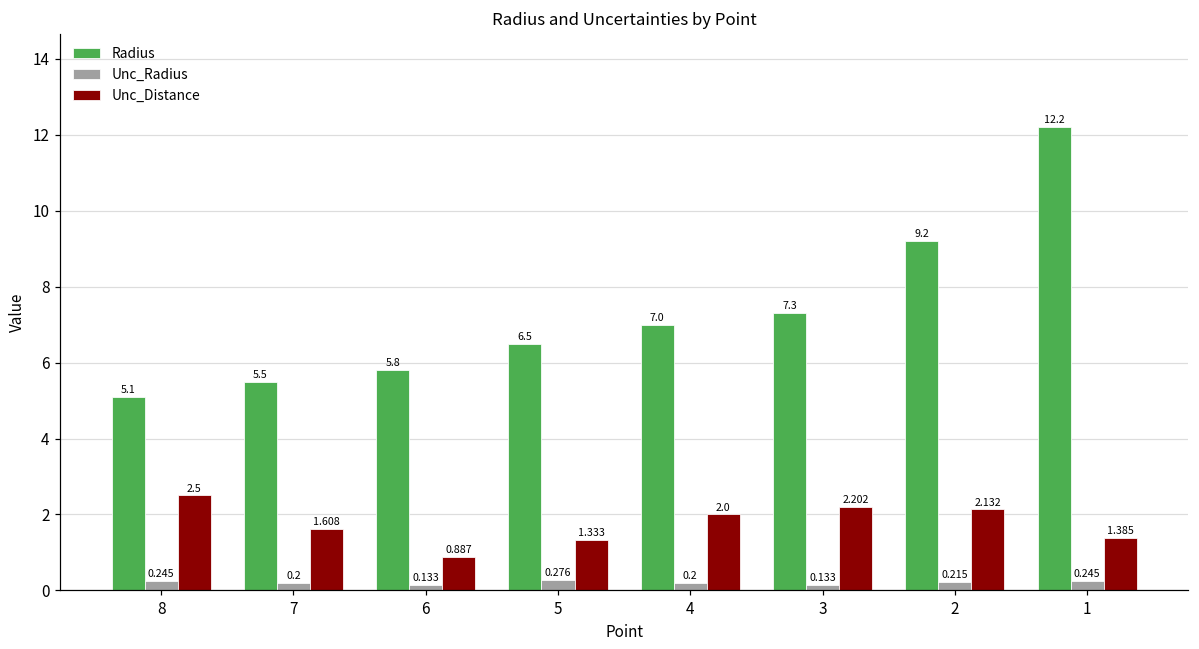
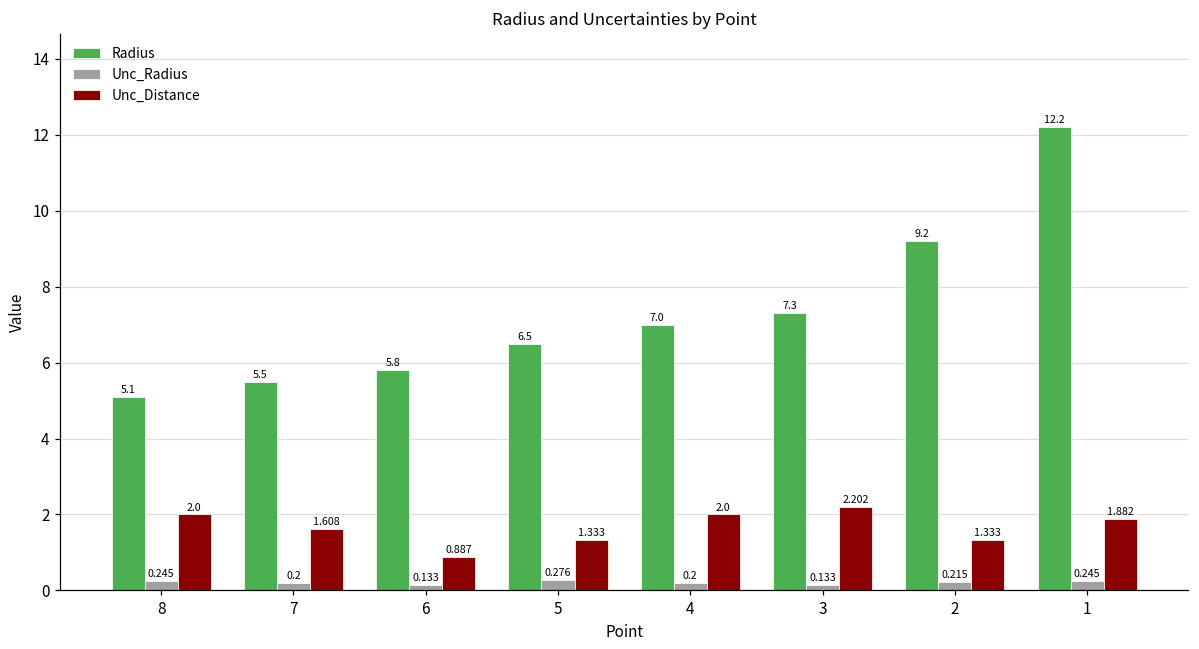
  {
    "Radius": {
      "8": 5.1,
      "7": 5.5,
      "6": 5.8,
      "5": 6.5,
      "4": 7.0,
      "3": 7.3,
      "2": 9.2,
      "1": 12.2
    },
    "Unc_Radius": {
      "8": 0.245,
      "7": 0.2,
      "6": 0.133,
      "5": 0.276,
      "4": 0.2,
      "3": 0.133,
      "2": 0.215,
      "1": 0.245
    },
    "Unc_Distance": {
-     "8": 2.5,
+     "8": 2.0,
      "7": 1.608,
      "6": 0.887,
      "5": 1.333,
      "4": 2.0,
      "3": 2.202,
-     "2": 2.132,
-     "1": 1.385
+     "2": 1.333,
+     "1": 1.882
    }
  }
